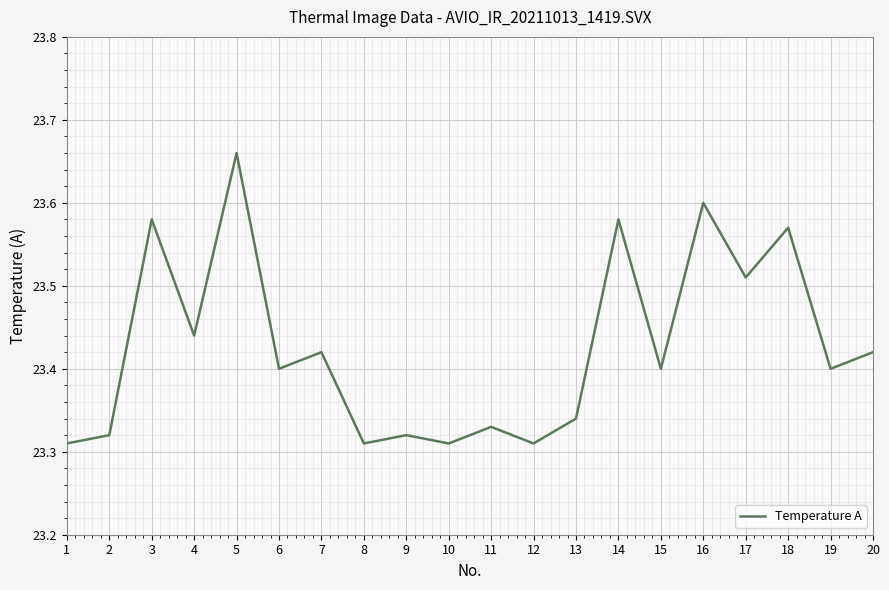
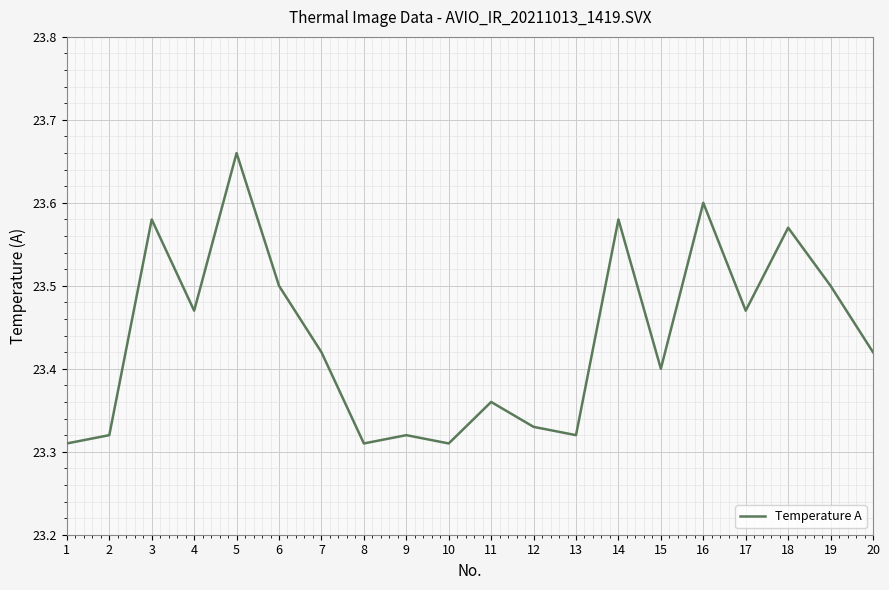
  {
    "1": 23.31,
    "2": 23.32,
    "3": 23.58,
-   "4": 23.44,
+   "4": 23.47,
    "5": 23.66,
-   "6": 23.4,
+   "6": 23.5,
    "7": 23.42,
    "8": 23.31,
    "9": 23.32,
    "10": 23.31,
-   "11": 23.33,
-   "12": 23.31,
-   "13": 23.34,
+   "11": 23.36,
+   "12": 23.33,
+   "13": 23.32,
    "14": 23.58,
    "15": 23.40,
    "16": 23.60,
-   "17": 23.51,
+   "17": 23.47,
    "18": 23.57,
-   "19": 23.4,
+   "19": 23.5,
    "20": 23.42
  }
